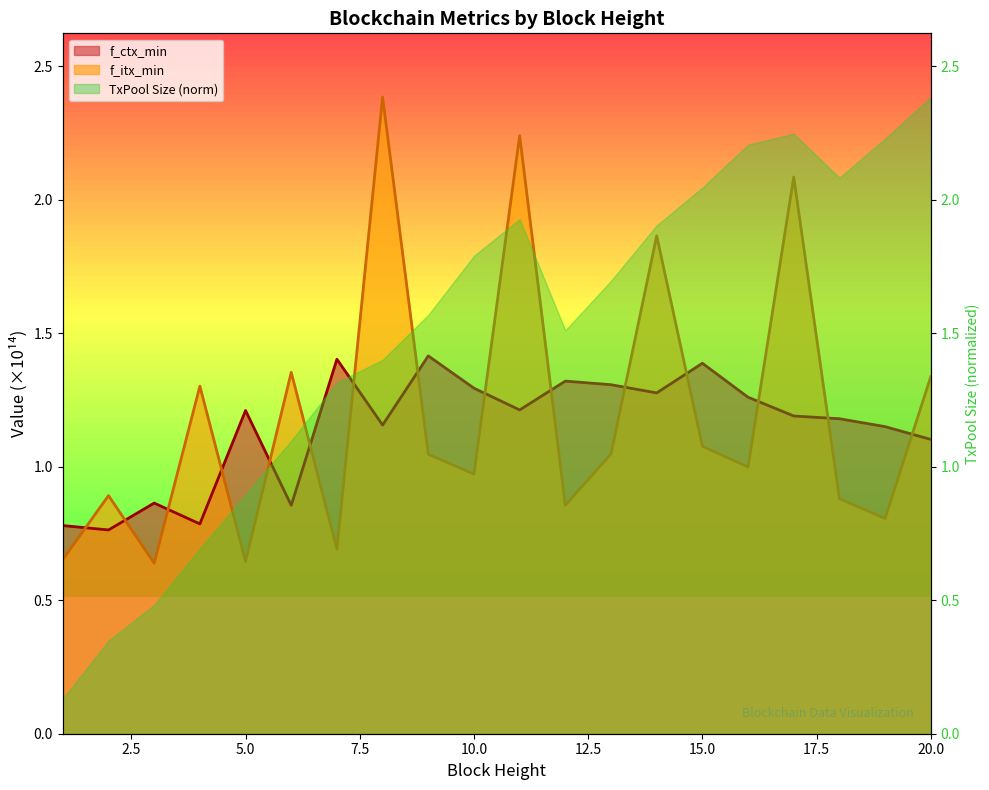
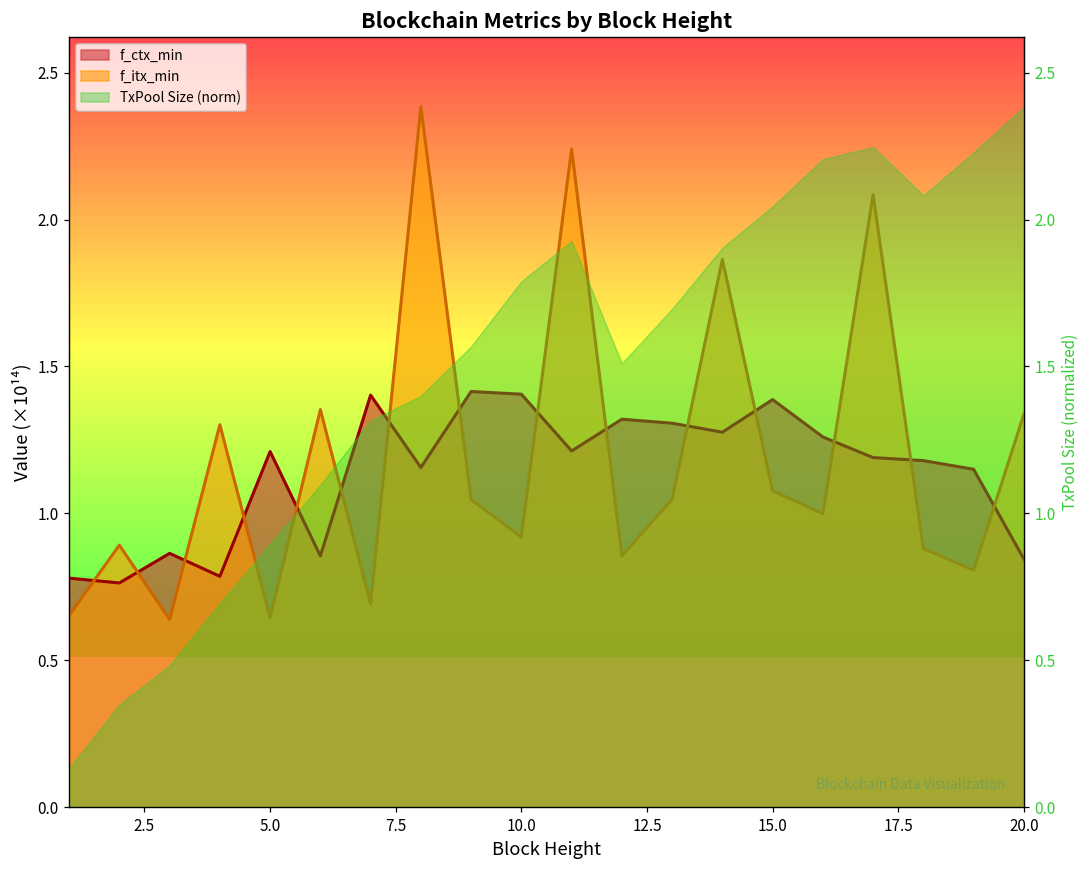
  {
    "f_ctx_min": {
      "5.0": 1.21,
-     "10.0": 1.29,
+     "10.0": 1.41,
      "15.0": 1.39,
-     "20.0": 1.10
+     "20.0": 0.84
    },
    "f_itx_min": {
      "5.0": 0.64,
-     "10.0": 0.97,
+     "10.0": 0.92,
      "15.0": 1.08,
      "20.0": 1.34
    },
    "TxPool Size (norm)": {
      "5.0": 0.89,
      "10.0": 1.79,
      "15.0": 2.04,
      "20.0": 2.38
    }
  }
